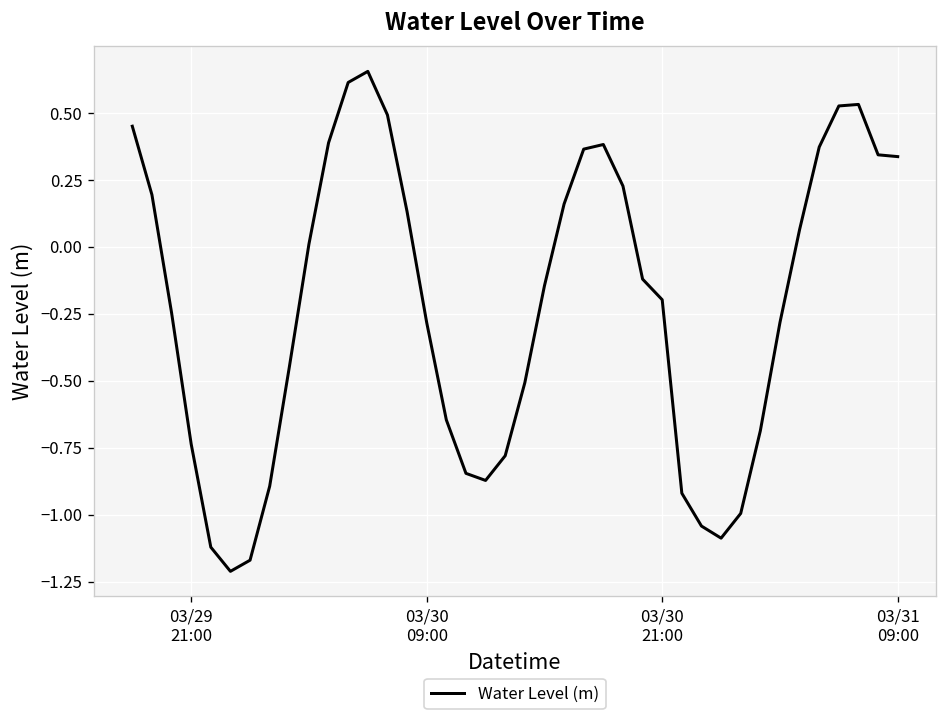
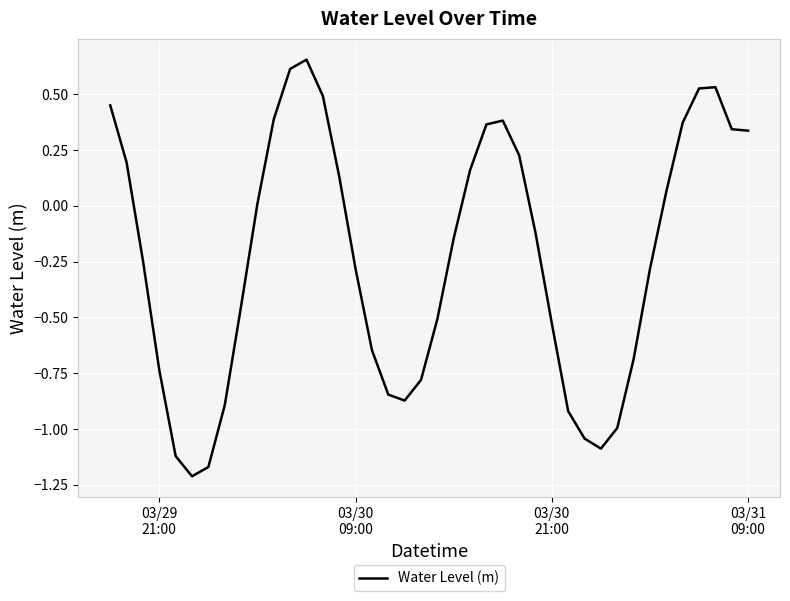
  {
    "03/29 21:00": -0.74,
    "03/30 09:00": -0.28,
-   "03/30 21:00": -0.20,
+   "03/30 21:00": -0.53,
    "03/31 09:00": 0.34
  }
